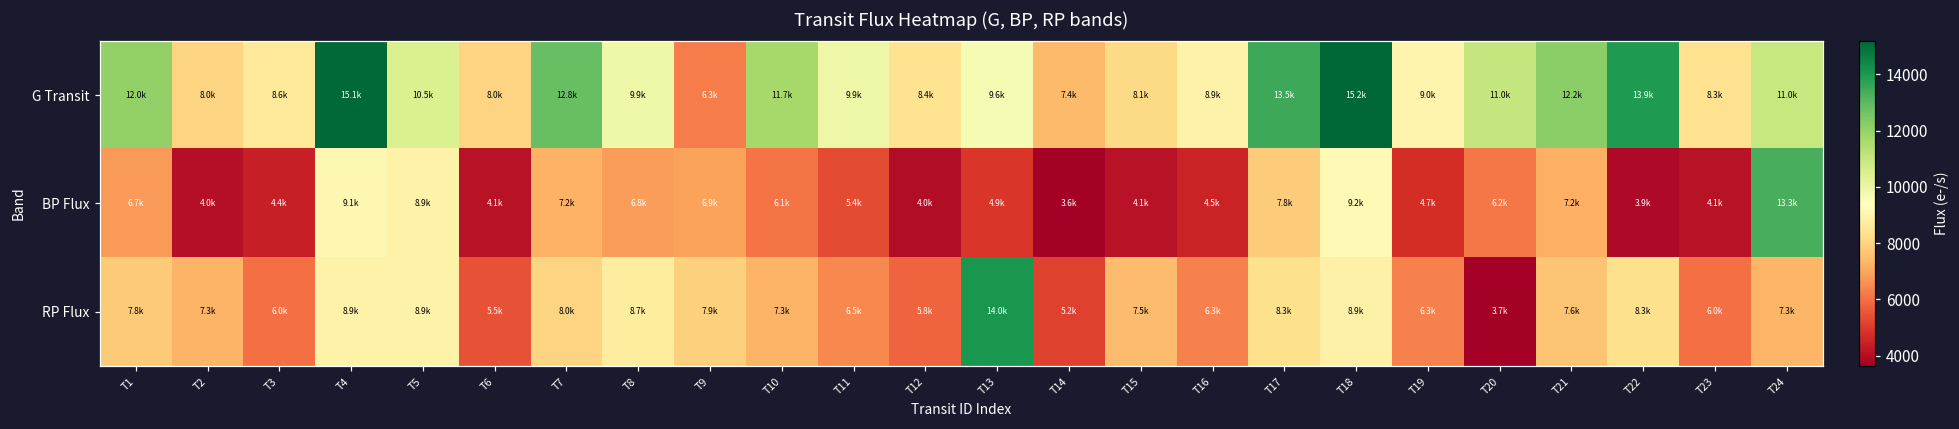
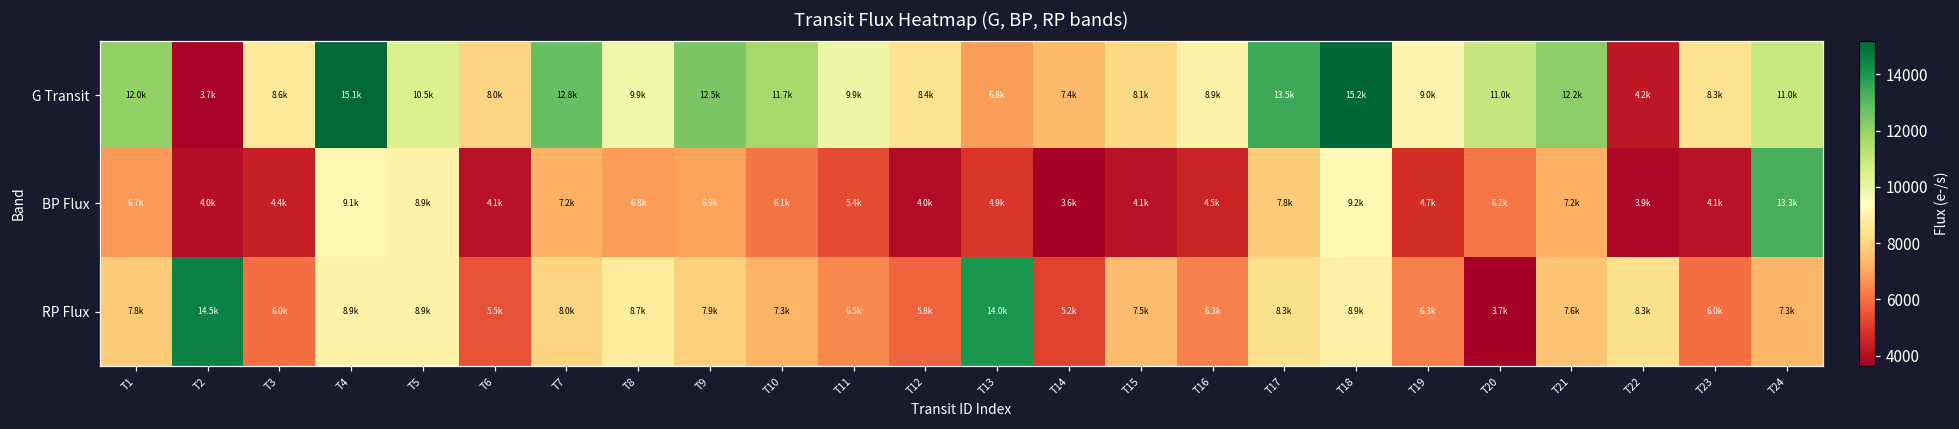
  {
    "G Transit": {
      "T1": "12.0k",
-     "T2": "8.0k",
+     "T2": "3.7k",
      "T3": "8.6k",
      "T4": "15.1k",
      "T5": "10.5k",
      "T6": "8.0k",
      "T7": "12.8k",
      "T8": "9.9k",
-     "T9": "6.3k",
+     "T9": "12.5k",
      "T10": "11.7k",
      "T11": "9.9k",
      "T12": "8.4k",
-     "T13": "9.6k",
+     "T13": "6.8k",
      "T14": "7.4k",
      "T15": "8.1k",
      "T16": "8.9k",
      "T17": "13.5k",
      "T18": "15.2k",
      "T19": "9.0k",
      "T20": "11.0k",
      "T21": "12.2k",
-     "T22": "13.9k",
+     "T22": "4.2k",
      "T23": "8.3k",
      "T24": "11.0k"
    },
    "BP Flux": {
      "T1": "6.7k",
      "T2": "4.0k",
      "T3": "4.4k",
      "T4": "9.1k",
      "T5": "8.9k",
      "T6": "4.1k",
      "T7": "7.2k",
      "T8": "6.8k",
      "T9": "6.9k",
      "T10": "6.1k",
      "T11": "5.4k",
      "T12": "4.0k",
      "T13": "4.9k",
      "T14": "3.6k",
      "T15": "4.1k",
      "T16": "4.5k",
      "T17": "7.8k",
      "T18": "9.2k",
      "T19": "4.7k",
      "T20": "6.2k",
      "T21": "7.2k",
      "T22": "3.9k",
      "T23": "4.1k",
      "T24": "13.3k"
    },
    "RP Flux": {
      "T1": "7.8k",
-     "T2": "7.3k",
+     "T2": "14.5k",
      "T3": "6.0k",
      "T4": "8.9k",
      "T5": "8.9k",
      "T6": "5.5k",
      "T7": "8.0k",
      "T8": "8.7k",
      "T9": "7.9k",
      "T10": "7.3k",
      "T11": "6.5k",
      "T12": "5.8k",
      "T13": "14.0k",
      "T14": "5.2k",
      "T15": "7.5k",
      "T16": "6.3k",
      "T17": "8.3k",
      "T18": "8.9k",
      "T19": "6.3k",
      "T20": "3.7k",
      "T21": "7.6k",
      "T22": "8.3k",
      "T23": "6.0k",
      "T24": "7.3k"
    }
  }
